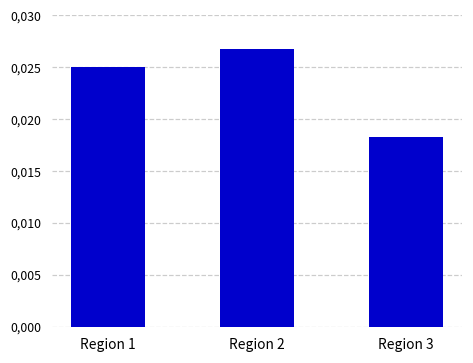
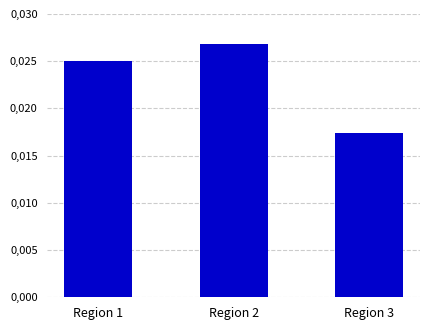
  {
    "Region 1": 25,
    "Region 2": 27,
-   "Region 3": 18
+   "Region 3": 17
  }
